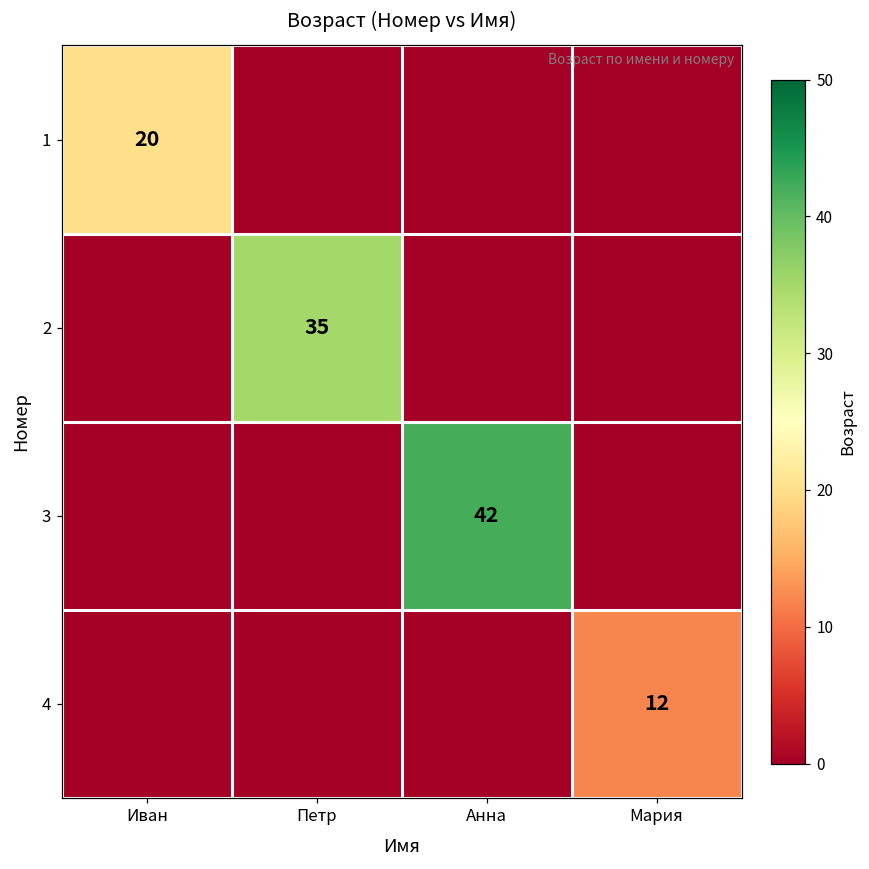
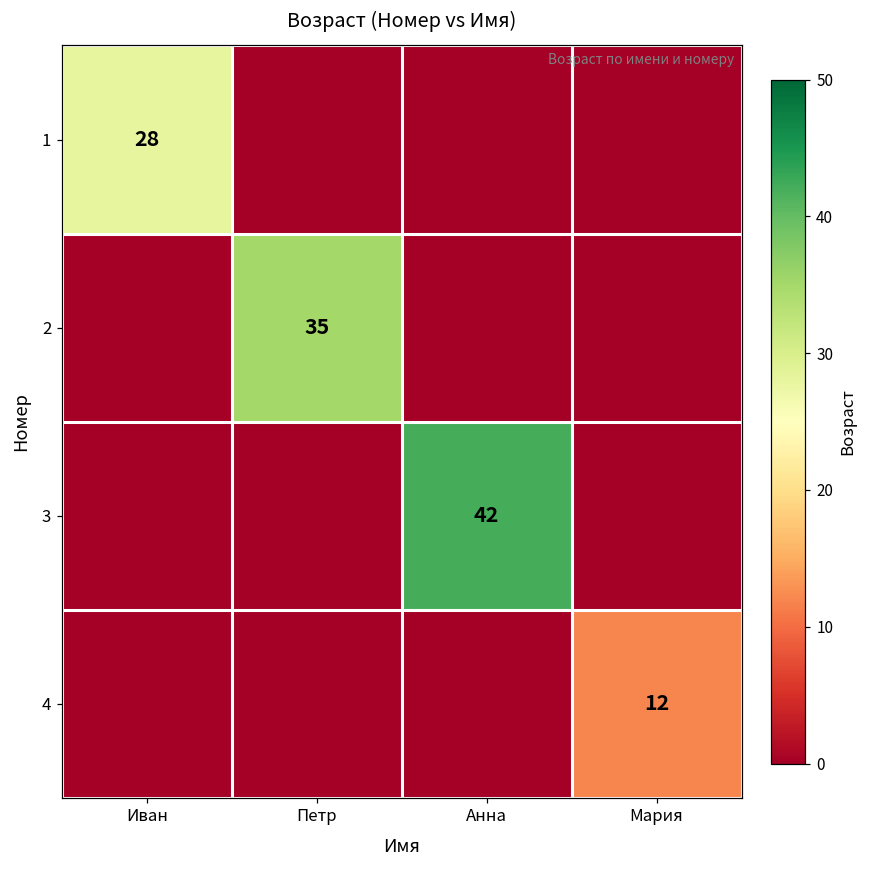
  {
    "1": {
-     "Иван": 20
+     "Иван": 28
    },
    "2": {
      "Петр": 35
    },
    "3": {
      "Анна": 42
    },
    "4": {
      "Мария": 12
    }
  }
